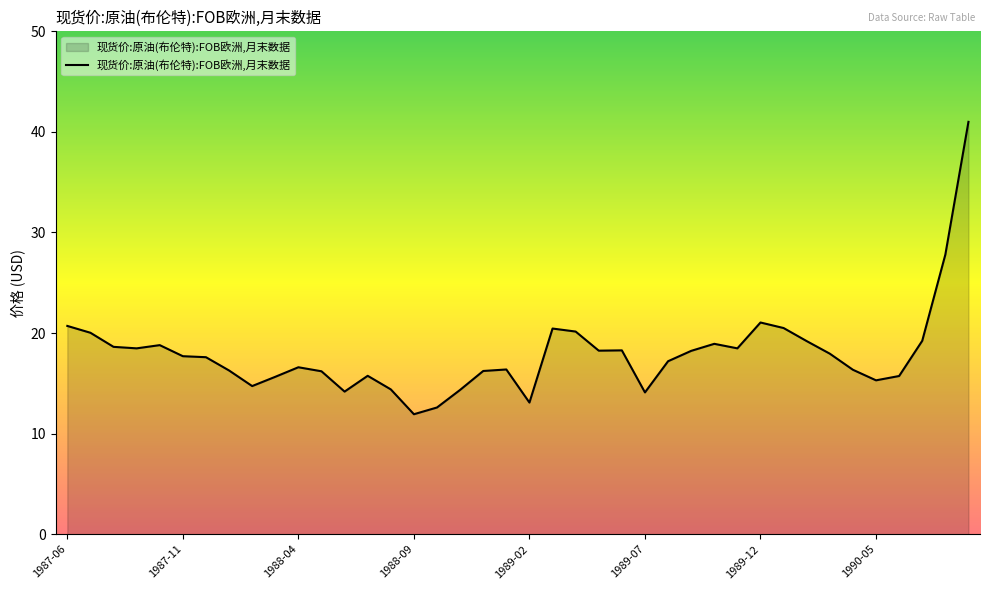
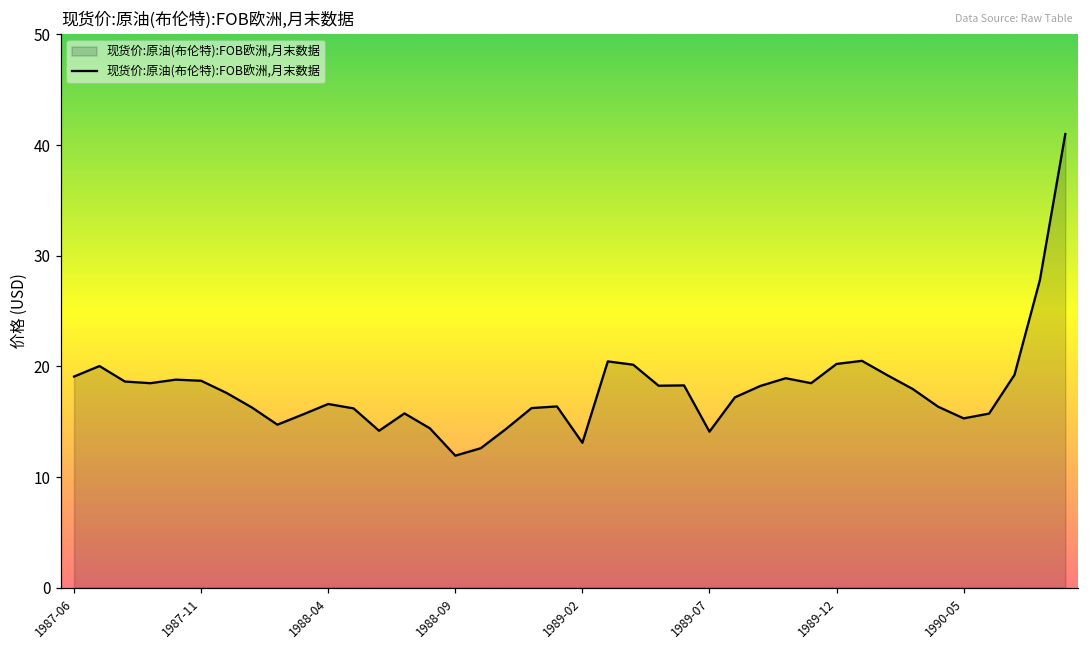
  {
-   "1987-06": 20.7,
-   "1987-11": 17.7,
+   "1987-06": 19.1,
+   "1987-11": 18.7,
    "1988-04": 16.6,
    "1988-09": 11.9,
    "1989-02": 13.1,
    "1989-07": 14.1,
-   "1989-12": 21.1,
+   "1989-12": 20.2,
    "1990-05": 15.3
  }
